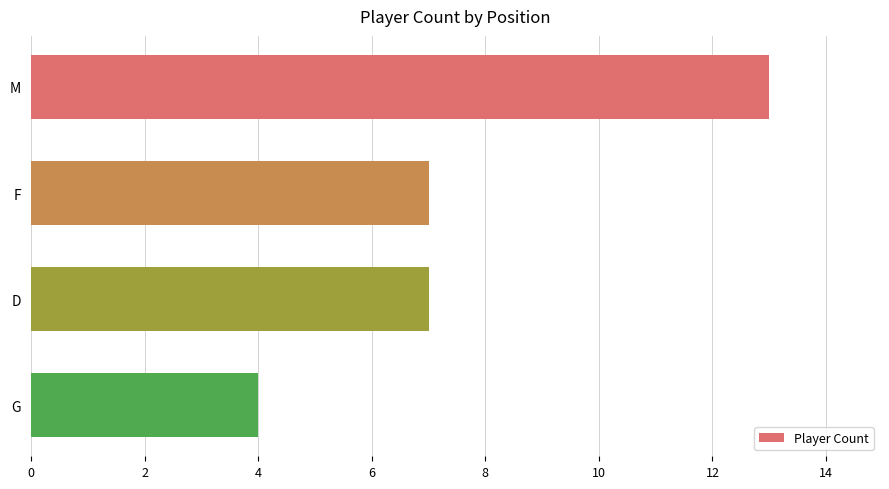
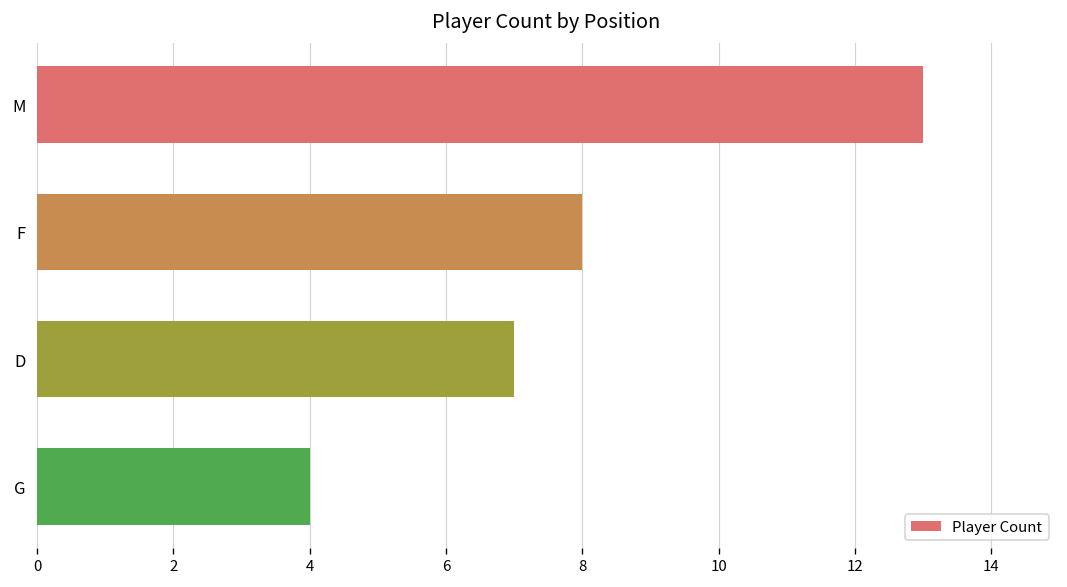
  {
    "M": 13,
-   "F": 7,
+   "F": 8,
    "D": 7,
    "G": 4
  }
